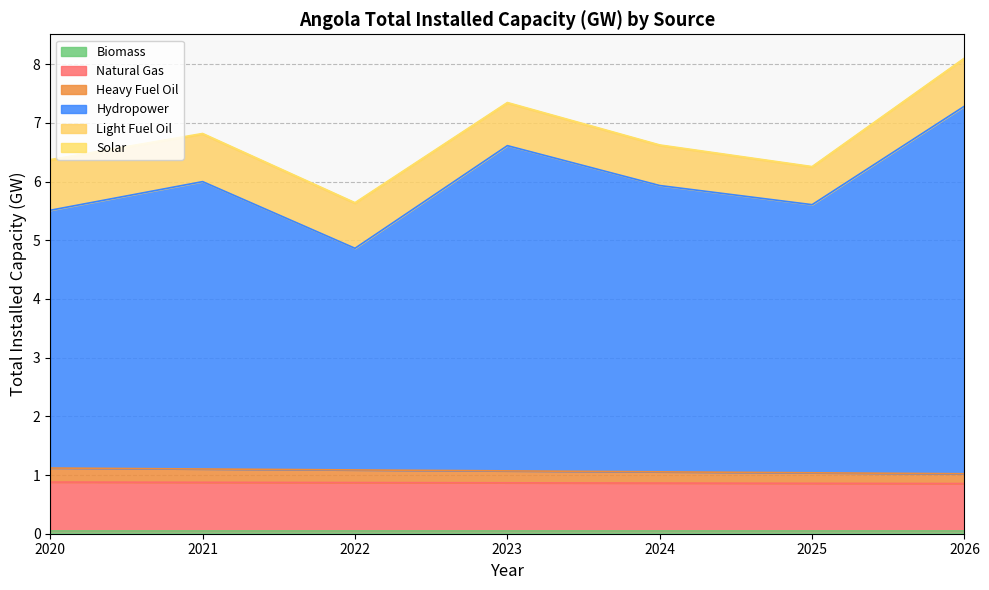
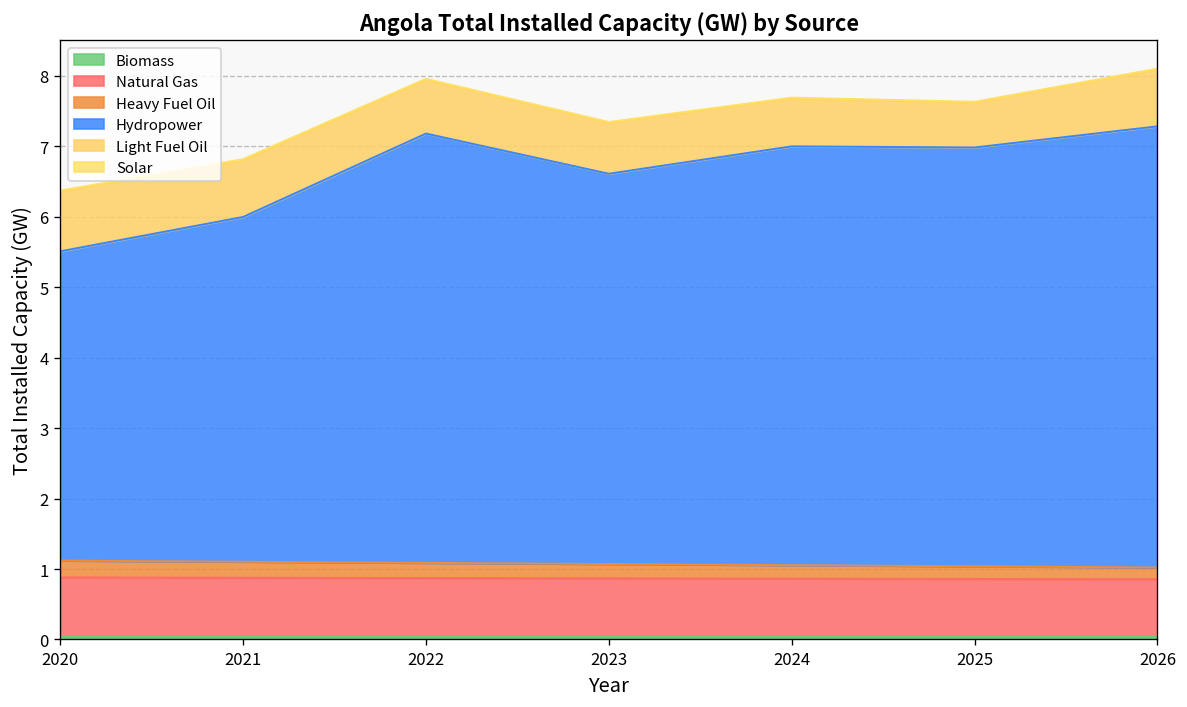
  {
    "Biomass": {
      "2020": 0.0,
      "2021": 0.0,
      "2022": 0.0,
      "2023": 0.0,
      "2024": 0.0,
      "2025": 0.0,
      "2026": 0.0
    },
    "Natural Gas": {
      "2020": 0.8,
      "2021": 0.8,
      "2022": 0.8,
      "2023": 0.8,
      "2024": 0.8,
      "2025": 0.8,
      "2026": 0.8
    },
    "Heavy Fuel Oil": {
      "2020": 0.2,
      "2021": 0.2,
      "2022": 0.2,
      "2023": 0.2,
      "2024": 0.2,
      "2025": 0.2,
      "2026": 0.2
    },
    "Hydropower": {
      "2020": 4.4,
      "2021": 4.9,
-     "2022": 3.8,
+     "2022": 6.1,
      "2023": 5.5,
-     "2024": 4.9,
-     "2025": 4.6,
+     "2024": 5.9,
+     "2025": 5.9,
      "2026": 6.3
    }
  }
